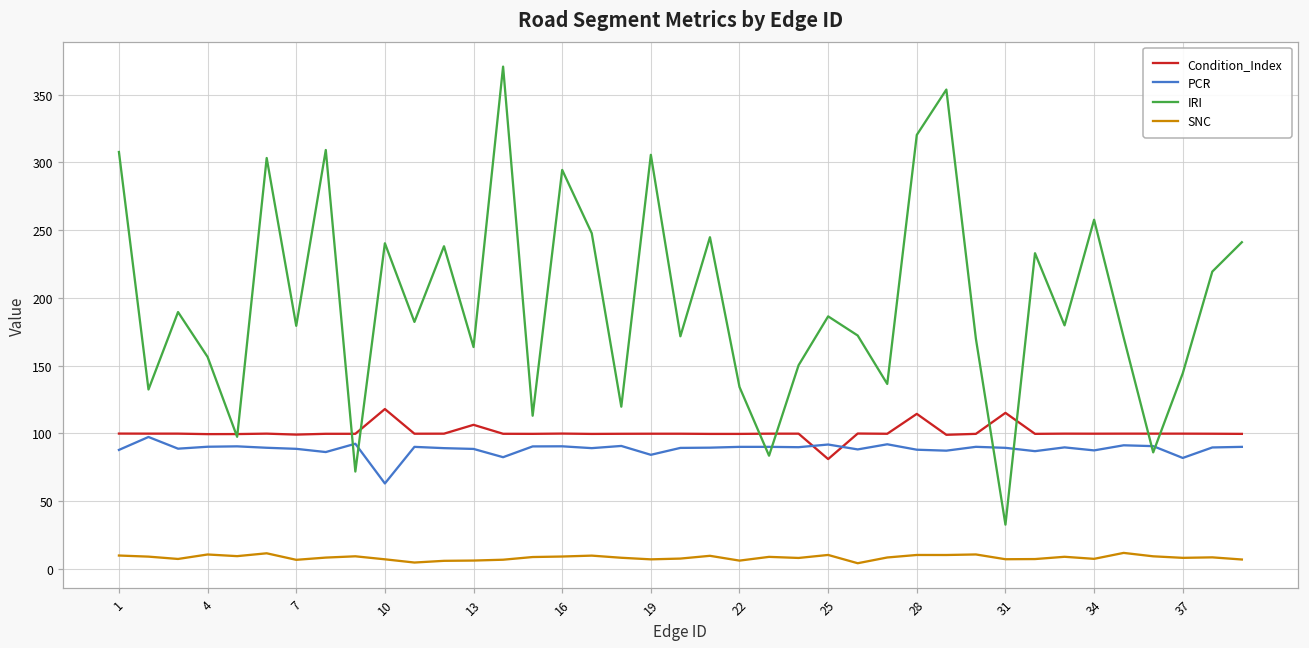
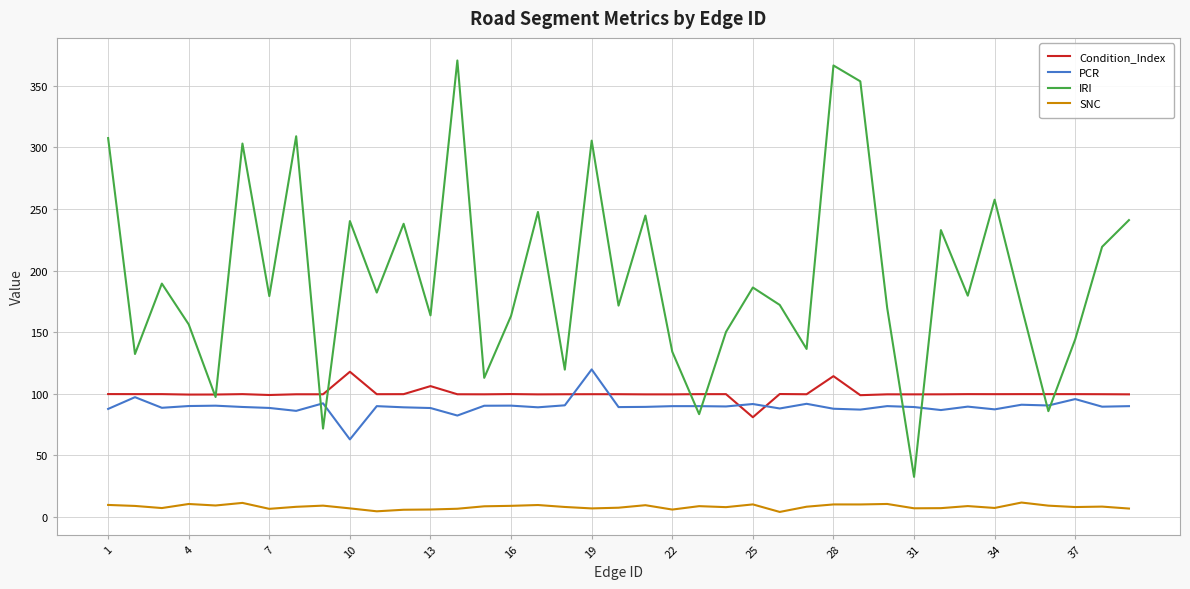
  {
    "Condition_Index": {
      "1": 100,
      "4": 99,
      "7": 99,
      "10": 118,
      "13": 106,
      "16": 100,
      "19": 100,
      "22": 100,
      "25": 81,
      "28": 114,
-     "31": 115,
+     "31": 100,
      "34": 100,
      "37": 100
    },
    "PCR": {
      "1": 88,
      "4": 90,
      "7": 89,
      "10": 63,
      "13": 88,
      "16": 90,
-     "19": 84,
+     "19": 120,
      "22": 90,
      "25": 92,
      "28": 88,
      "31": 89,
      "34": 87,
-     "37": 82
+     "37": 96
    },
    "IRI": {
      "1": 308,
      "4": 156,
      "7": 179,
      "10": 240,
      "13": 164,
-     "16": 294,
+     "16": 163,
      "19": 306,
      "22": 134,
      "25": 186,
-     "28": 320,
+     "28": 367,
      "31": 33,
      "34": 258,
      "37": 144
    },
    "SNC": {
      "1": 10,
      "4": 11,
      "7": 7,
      "10": 7,
      "13": 6,
      "16": 9,
      "19": 7,
      "22": 6,
      "25": 10,
      "28": 10,
      "31": 7,
      "34": 7,
      "37": 8
    }
  }
